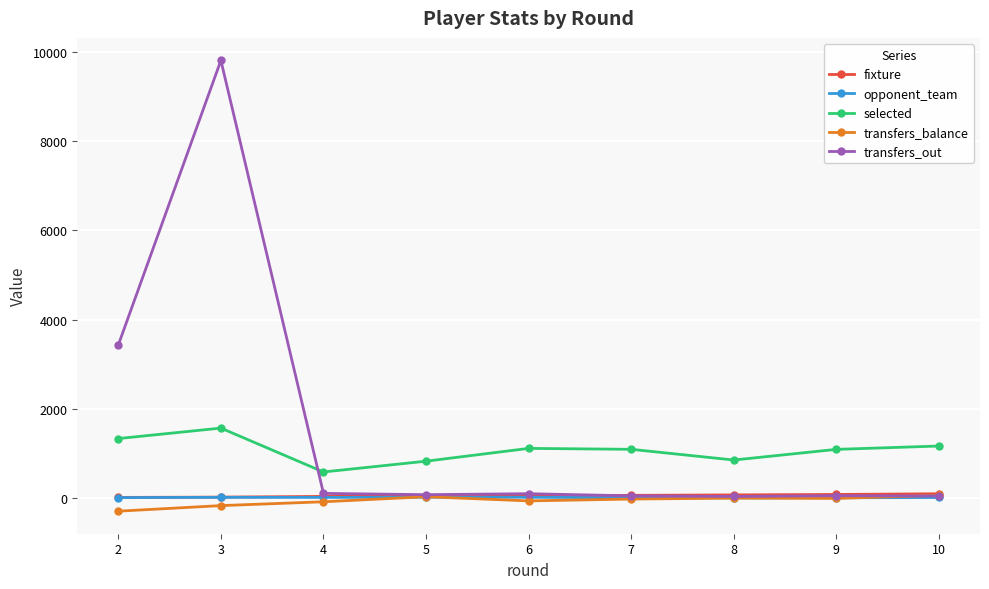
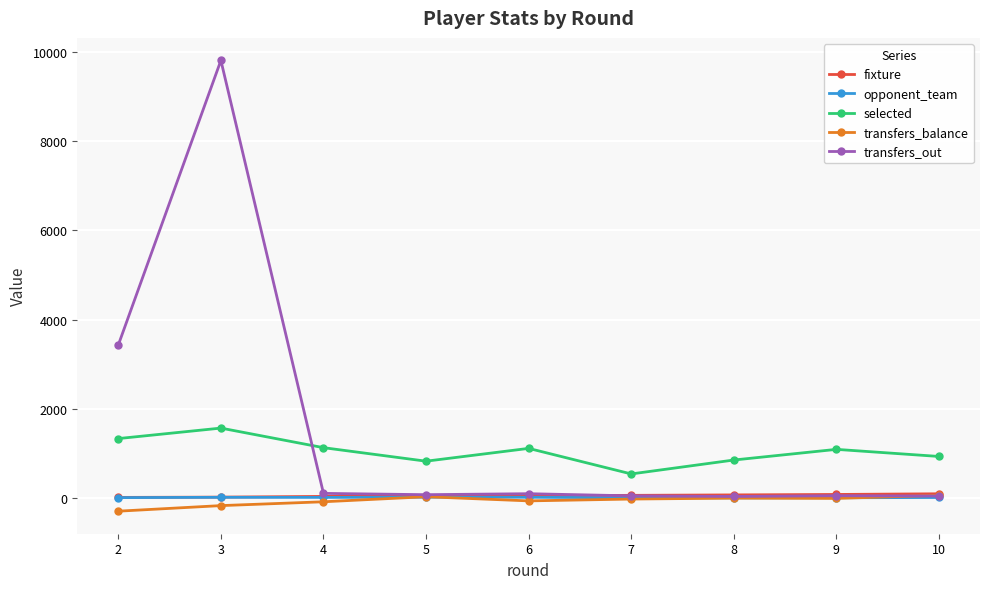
  {
    "selected": {
      "2": 1300,
      "3": 1600,
-     "4": 600,
+     "4": 1100,
      "5": 800,
      "6": 1100,
-     "7": 1100,
+     "7": 500,
      "8": 900,
      "9": 1100,
-     "10": 1200
+     "10": 900
    },
    "transfers_out": {
      "2": 3400,
      "3": 9800,
      "4": 100
    }
  }
